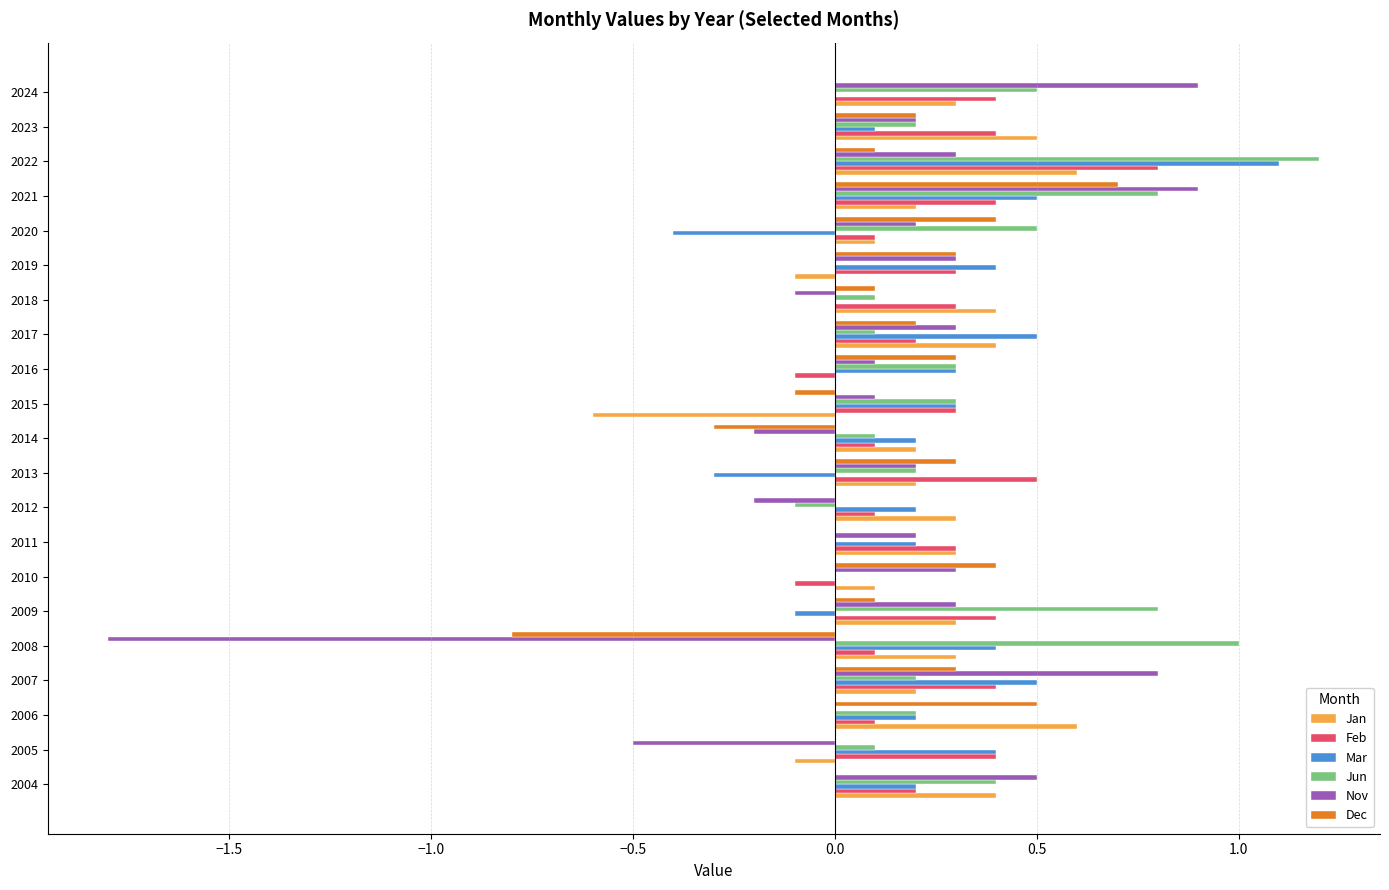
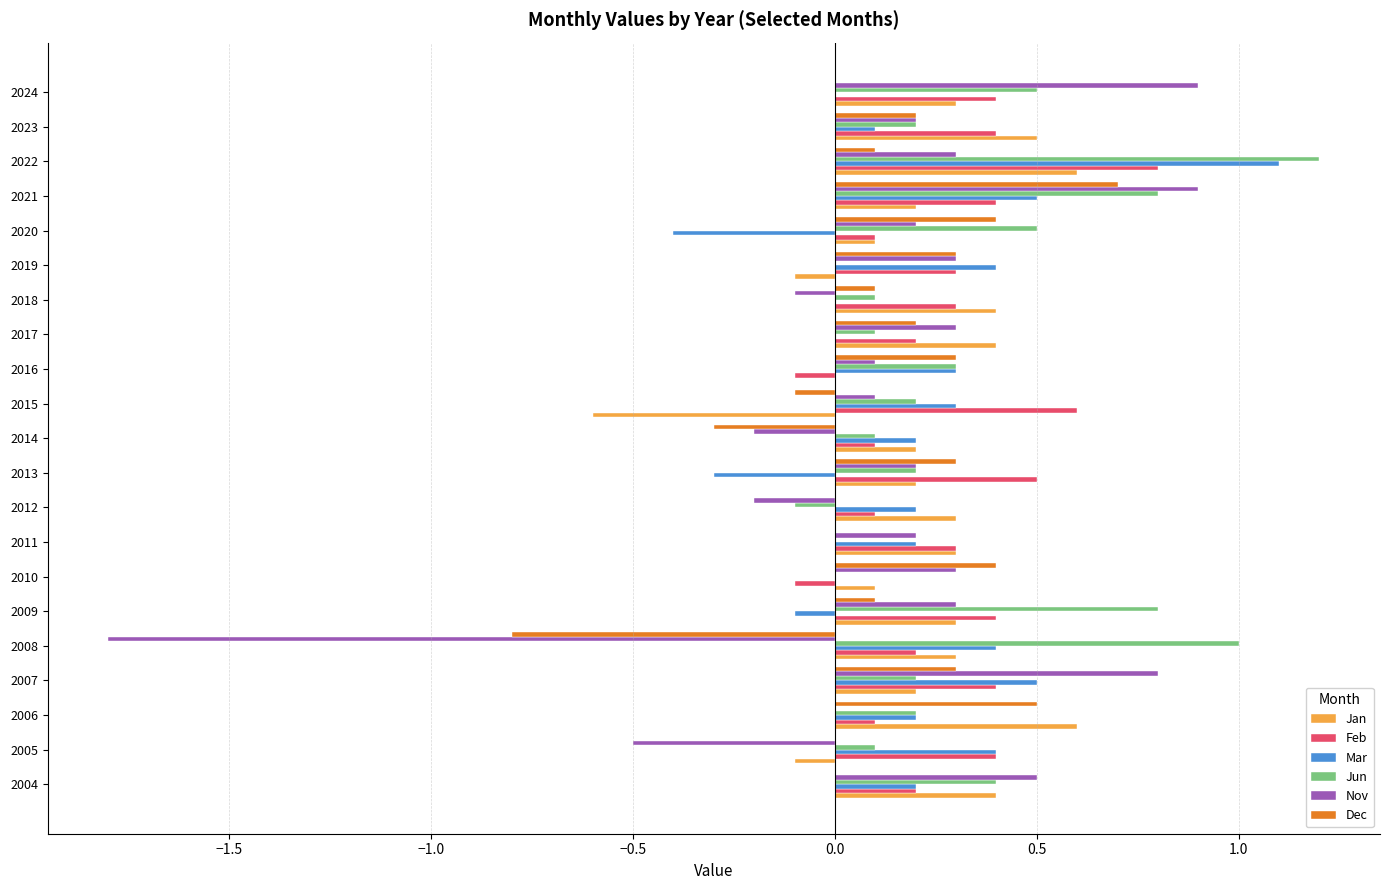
  {
    "Feb": {
      "2024": 0.4,
      "2023": 0.4,
      "2022": 0.8,
      "2021": 0.4,
      "2020": 0.1,
      "2019": 0.3,
      "2018": 0.3,
      "2017": 0.2,
      "2016": -0.1,
-     "2015": 0.3,
+     "2015": 0.6,
      "2014": 0.1,
      "2013": 0.5,
      "2012": 0.1,
      "2011": 0.3,
      "2010": -0.1,
      "2009": 0.4,
-     "2008": 0.1,
+     "2008": 0.2,
      "2007": 0.4,
      "2006": 0.1,
      "2005": 0.4,
      "2004": 0.2
    },
    "Mar": {
      "2024": 0.0,
      "2023": 0.1,
      "2022": 1.1,
      "2021": 0.5,
      "2020": -0.4,
      "2019": 0.4,
      "2018": 0.0,
-     "2017": 0.5,
+     "2017": 0.0,
      "2016": 0.3,
      "2015": 0.3,
      "2014": 0.2,
      "2013": -0.3,
      "2012": 0.2,
      "2011": 0.2,
      "2010": 0.0,
      "2009": -0.1,
      "2008": 0.4,
      "2007": 0.5,
      "2006": 0.2,
      "2005": 0.4,
      "2004": 0.2
    },
    "Jun": {
      "2024": 0.5,
      "2023": 0.2,
      "2022": 1.2,
      "2021": 0.8,
      "2020": 0.5,
      "2019": 0.0,
      "2018": 0.1,
      "2017": 0.1,
      "2016": 0.3,
-     "2015": 0.3,
+     "2015": 0.2,
      "2014": 0.1,
      "2013": 0.2,
      "2012": -0.1,
      "2011": 0.0,
      "2010": 0.0,
      "2009": 0.8,
      "2008": 1.0,
      "2007": 0.2,
      "2006": 0.2,
      "2005": 0.1,
      "2004": 0.4
    },
    "Nov": {
      "2024": 0.9,
      "2023": 0.2,
      "2022": 0.3,
      "2021": 0.9,
      "2020": 0.2,
      "2019": 0.3,
      "2018": -0.1,
      "2017": 0.3,
      "2016": 0.1,
      "2015": 0.1,
      "2014": -0.2,
      "2013": 0.2,
      "2012": -0.2,
      "2011": 0.2,
      "2010": 0.3,
      "2009": 0.3,
      "2008": -1.8,
      "2007": 0.8,
      "2006": 0.0,
      "2005": -0.5,
      "2004": 0.5
    }
  }
